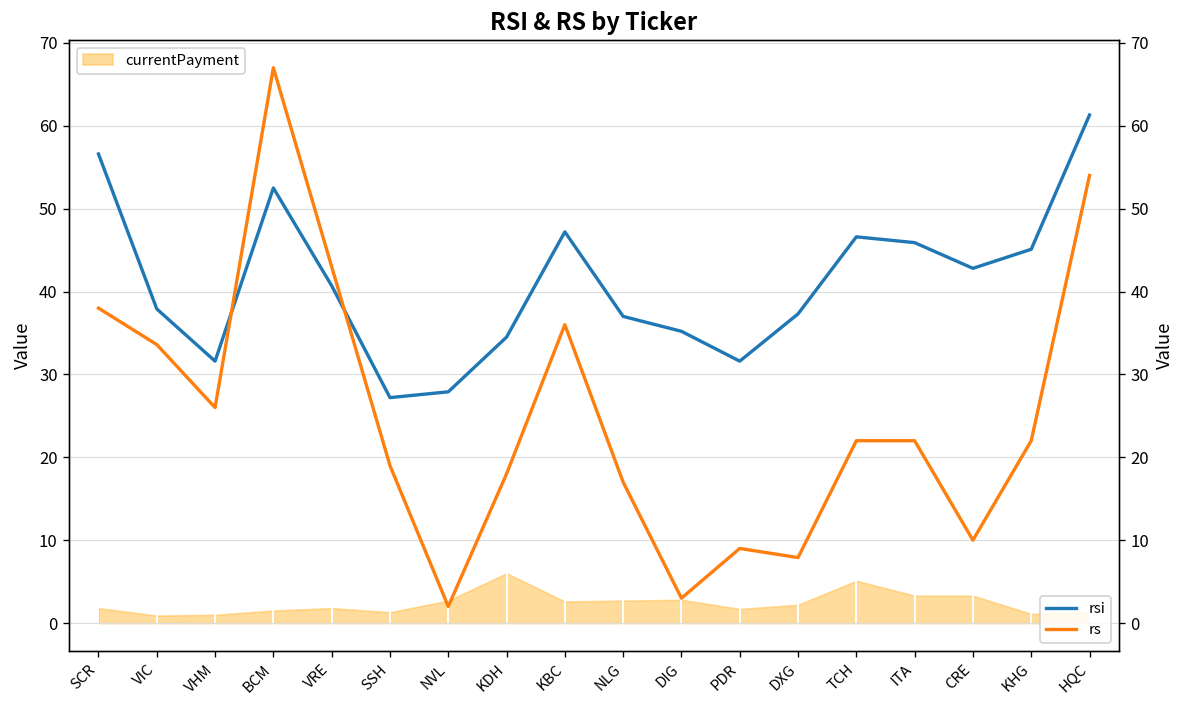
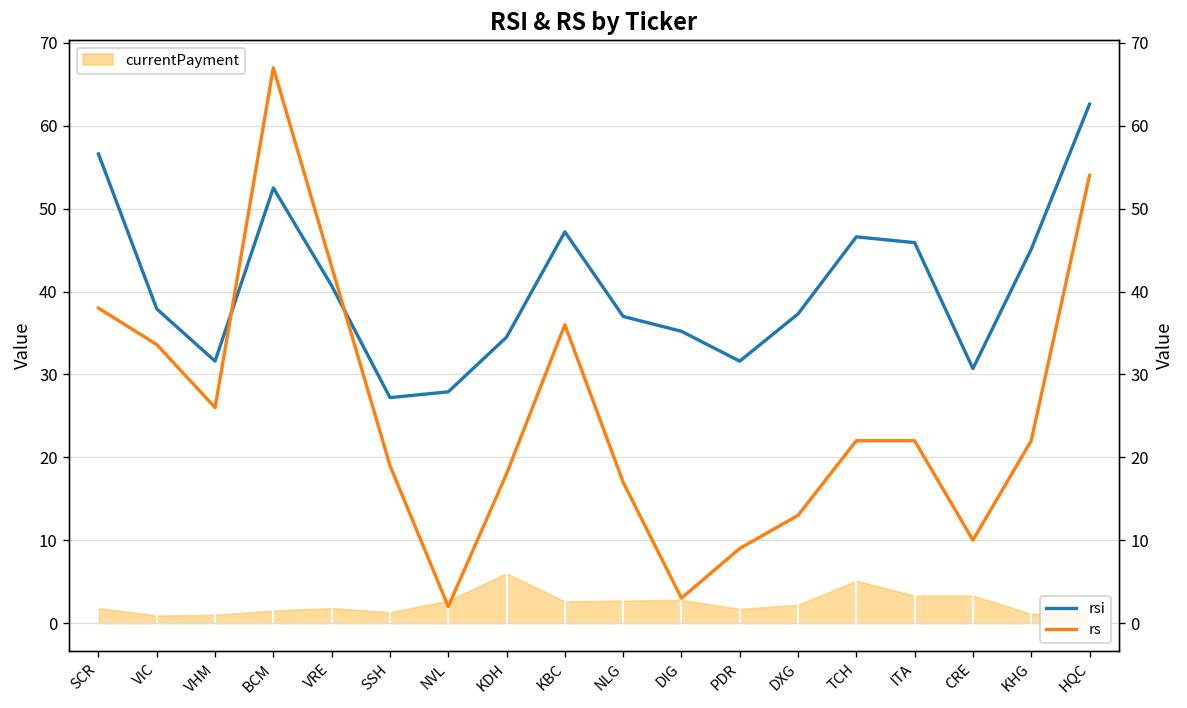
  {
    "rsi": {
      "SCR": 57,
      "VIC": 38,
      "VHM": 32,
      "BCM": 53,
      "VRE": 41,
      "SSH": 27,
      "NVL": 28,
      "KDH": 35,
      "KBC": 47,
      "NLG": 37,
      "DIG": 35,
      "PDR": 32,
      "DXG": 37,
      "TCH": 47,
      "ITA": 46,
-     "CRE": 43,
+     "CRE": 31,
      "KHG": 45,
-     "HQC": 61
+     "HQC": 63
    },
    "rs": {
      "SCR": 38,
      "VIC": 34,
      "VHM": 26,
      "BCM": 67,
      "VRE": 43,
      "SSH": 19,
      "NVL": 2,
      "KDH": 18,
      "KBC": 36,
      "NLG": 17,
      "PDR": 9,
-     "DXG": 8,
+     "DXG": 13,
      "TCH": 22,
      "ITA": 22,
      "CRE": 10,
      "KHG": 22,
      "HQC": 54
    }
  }
